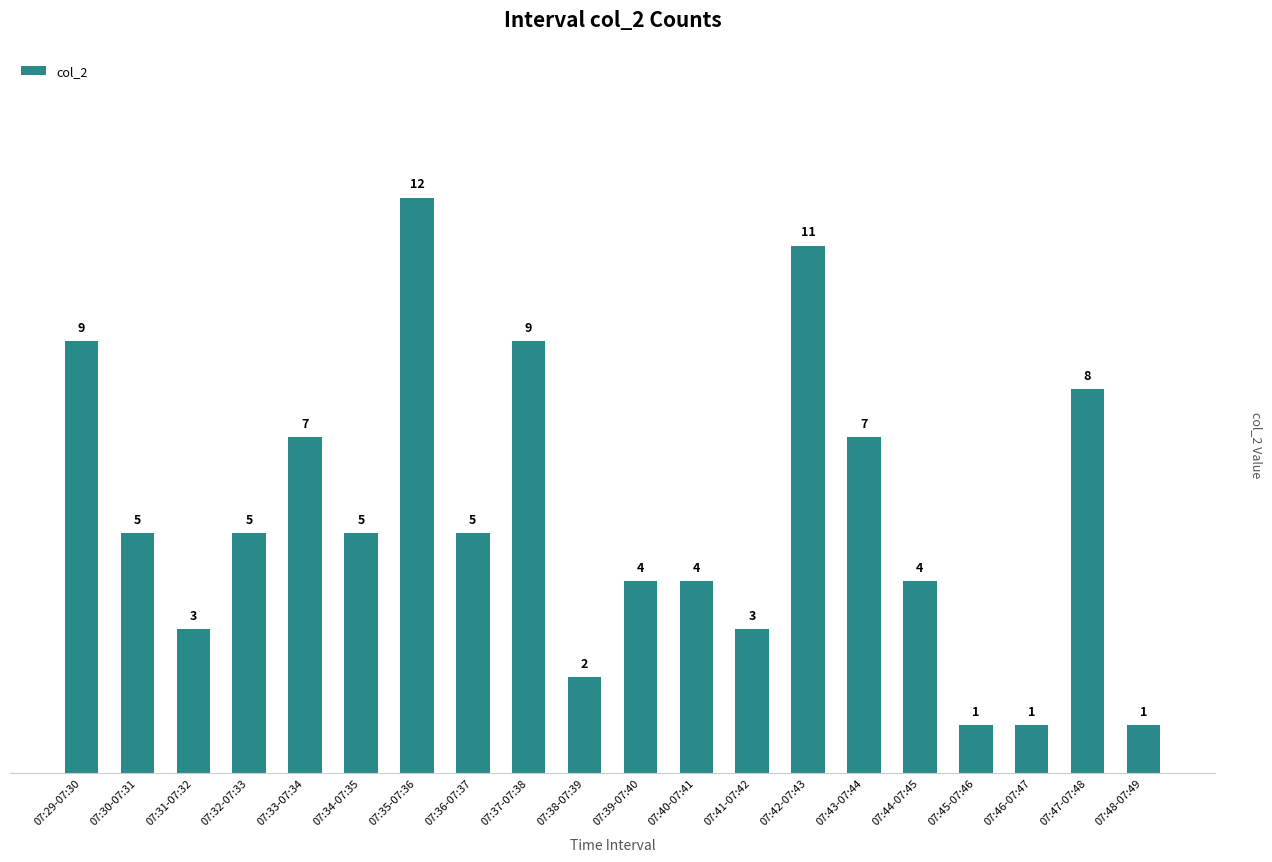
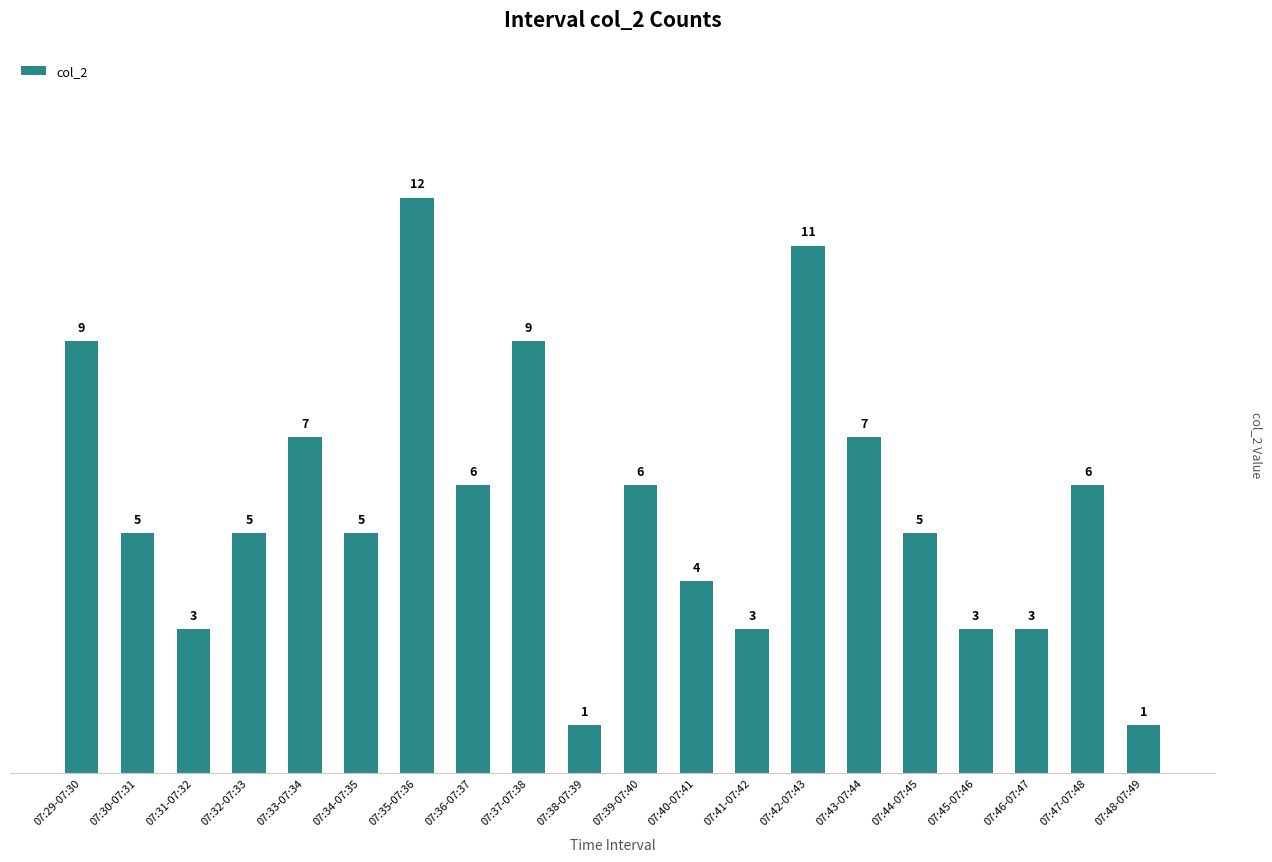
  {
    "07:29-07:30": 9,
    "07:30-07:31": 5,
    "07:31-07:32": 3,
    "07:32-07:33": 5,
    "07:33-07:34": 7,
    "07:34-07:35": 5,
    "07:35-07:36": 12,
-   "07:36-07:37": 5,
+   "07:36-07:37": 6,
    "07:37-07:38": 9,
-   "07:38-07:39": 2,
-   "07:39-07:40": 4,
+   "07:38-07:39": 1,
+   "07:39-07:40": 6,
    "07:40-07:41": 4,
    "07:41-07:42": 3,
    "07:42-07:43": 11,
    "07:43-07:44": 7,
-   "07:44-07:45": 4,
-   "07:45-07:46": 1,
-   "07:46-07:47": 1,
-   "07:47-07:48": 8,
+   "07:44-07:45": 5,
+   "07:45-07:46": 3,
+   "07:46-07:47": 3,
+   "07:47-07:48": 6,
    "07:48-07:49": 1
  }
